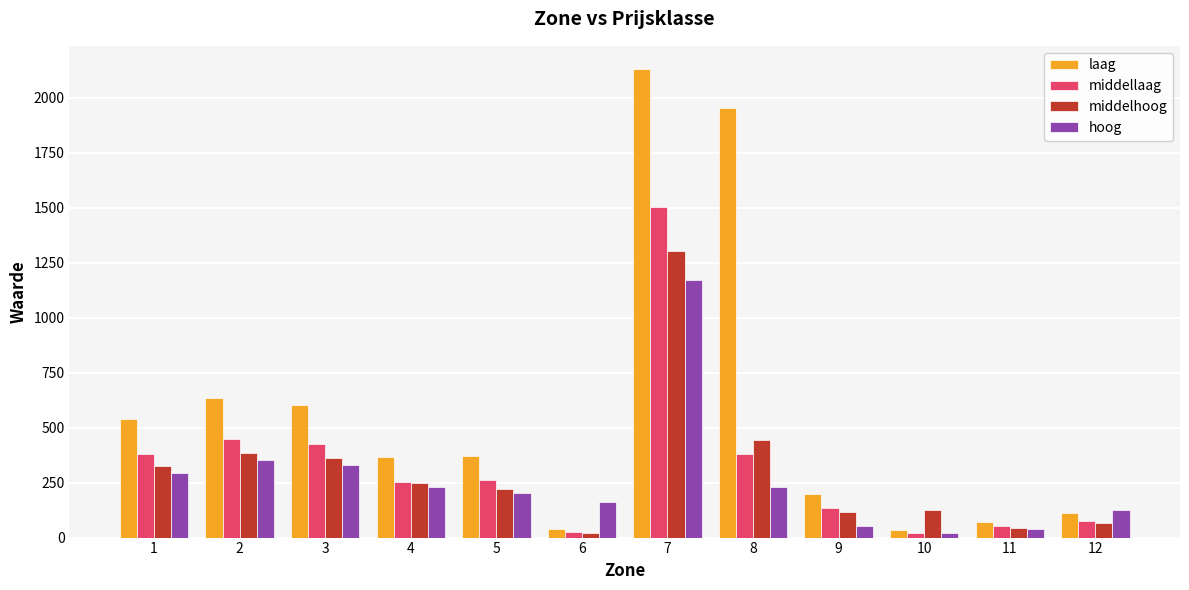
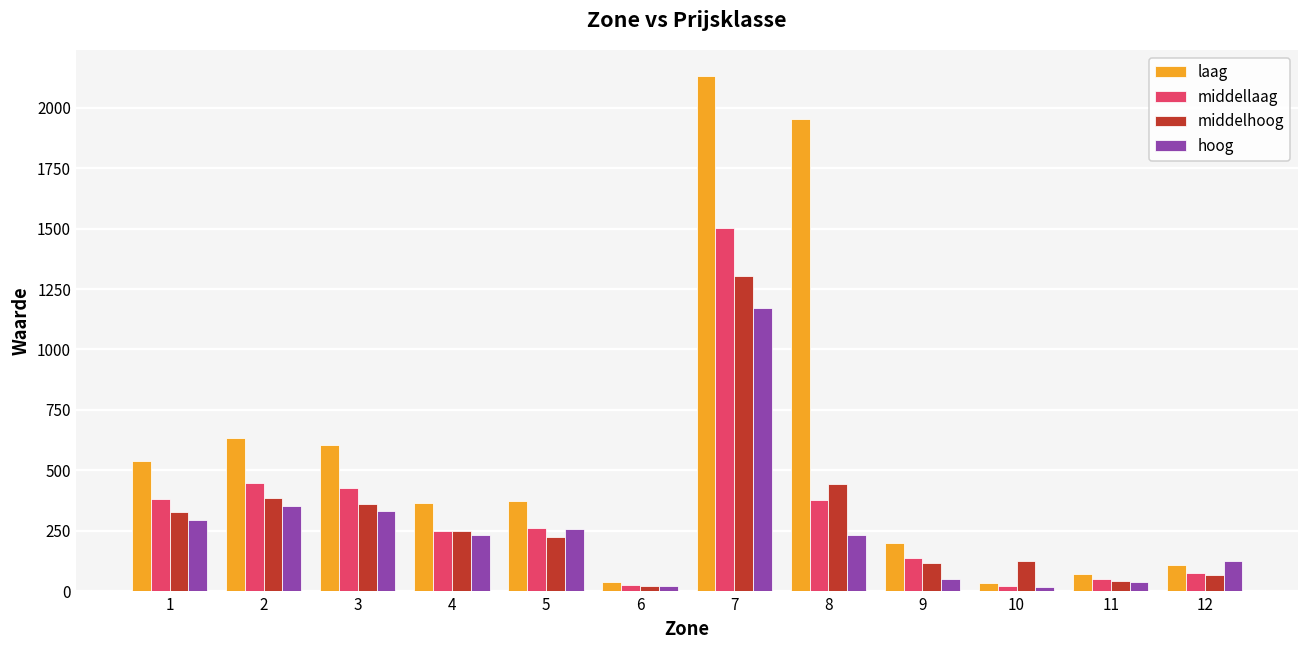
  {
    "laag": {
      "1": 540,
      "2": 640,
      "3": 600,
      "4": 370,
      "5": 370,
      "6": 40,
      "7": 2130,
      "8": 1960,
      "9": 200,
      "10": 40,
      "11": 70,
      "12": 110
    },
    "middellaag": {
      "1": 380,
      "2": 450,
      "3": 430,
      "4": 250,
      "5": 260,
      "6": 30,
      "7": 1500,
      "8": 380,
      "9": 140,
      "10": 20,
      "11": 50,
      "12": 80
    },
    "middelhoog": {
      "1": 330,
      "2": 390,
      "3": 360,
      "4": 250,
      "5": 220,
      "6": 20,
      "7": 1300,
      "8": 440,
      "9": 120,
      "10": 130,
      "11": 40,
      "12": 70
    },
    "hoog": {
      "1": 300,
      "2": 350,
      "3": 330,
      "4": 230,
-     "5": 200,
-     "6": 160,
+     "5": 260,
+     "6": 20,
      "7": 1170,
      "8": 230,
      "9": 50,
      "10": 20,
      "11": 40,
      "12": 130
    }
  }
